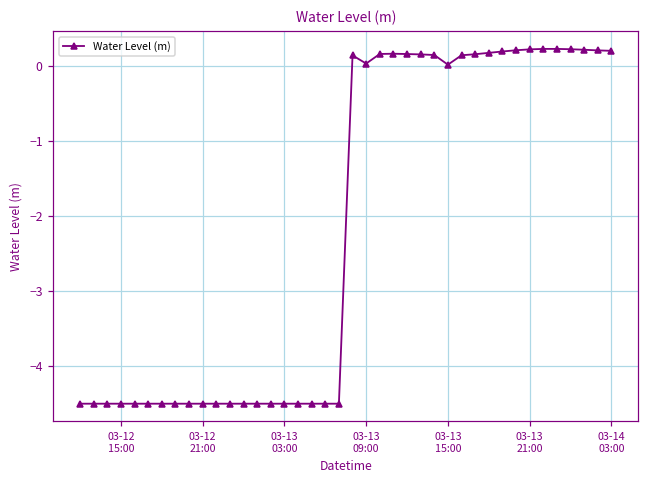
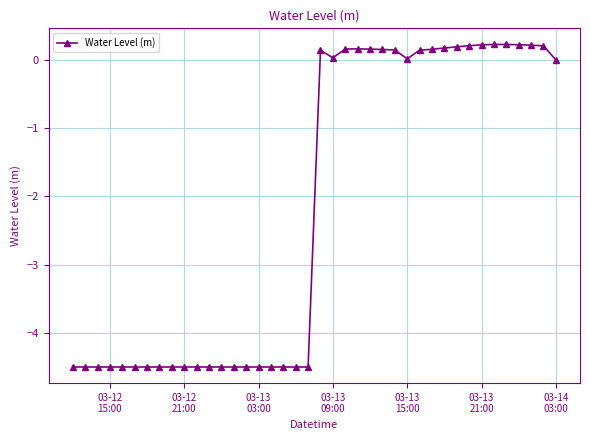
  {
    "03-12 15:00": -4.5,
    "03-12 21:00": -4.5,
    "03-13 03:00": -4.5,
    "03-13 09:00": 0.0,
    "03-13 15:00": 0.0,
    "03-13 21:00": 0.2,
-   "03-14 03:00": 0.2
+   "03-14 03:00": 0.0
  }
